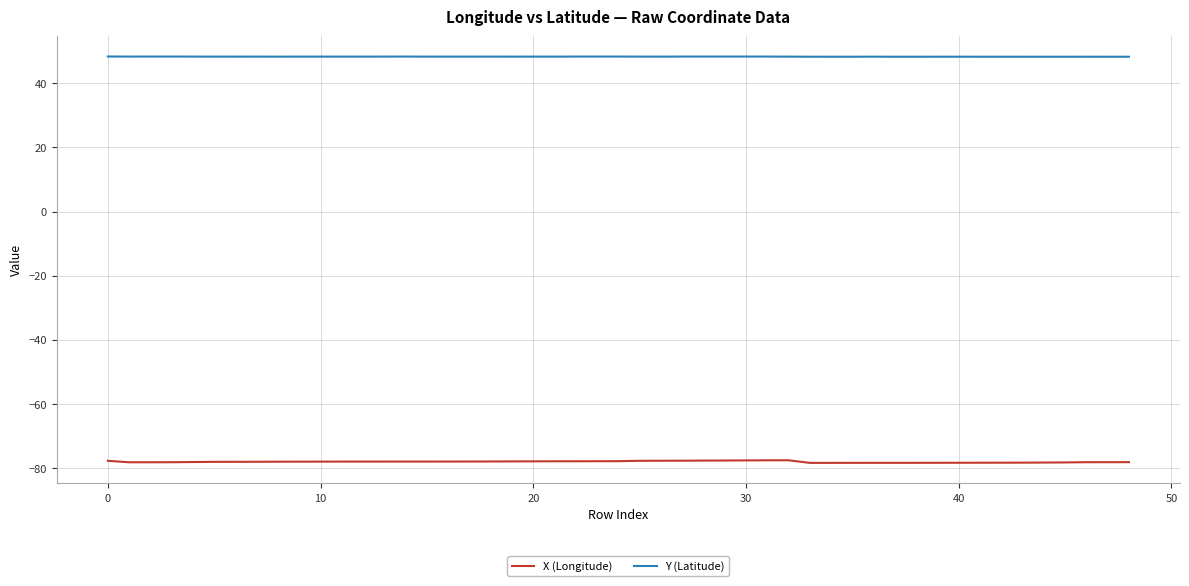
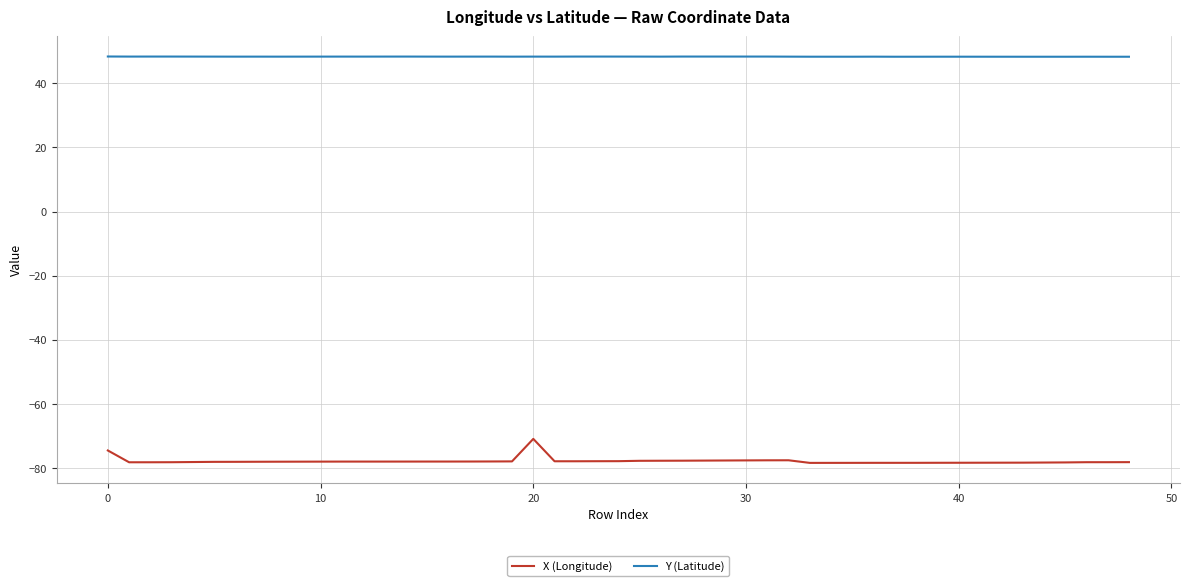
  {
    "X (Longitude)": {
-     "0": -78,
-     "20": -78,
+     "0": -75,
+     "20": -71,
      "40": -78
    },
    "Y (Latitude)": {
      "0": 48,
      "20": 48,
      "40": 48
    }
  }
